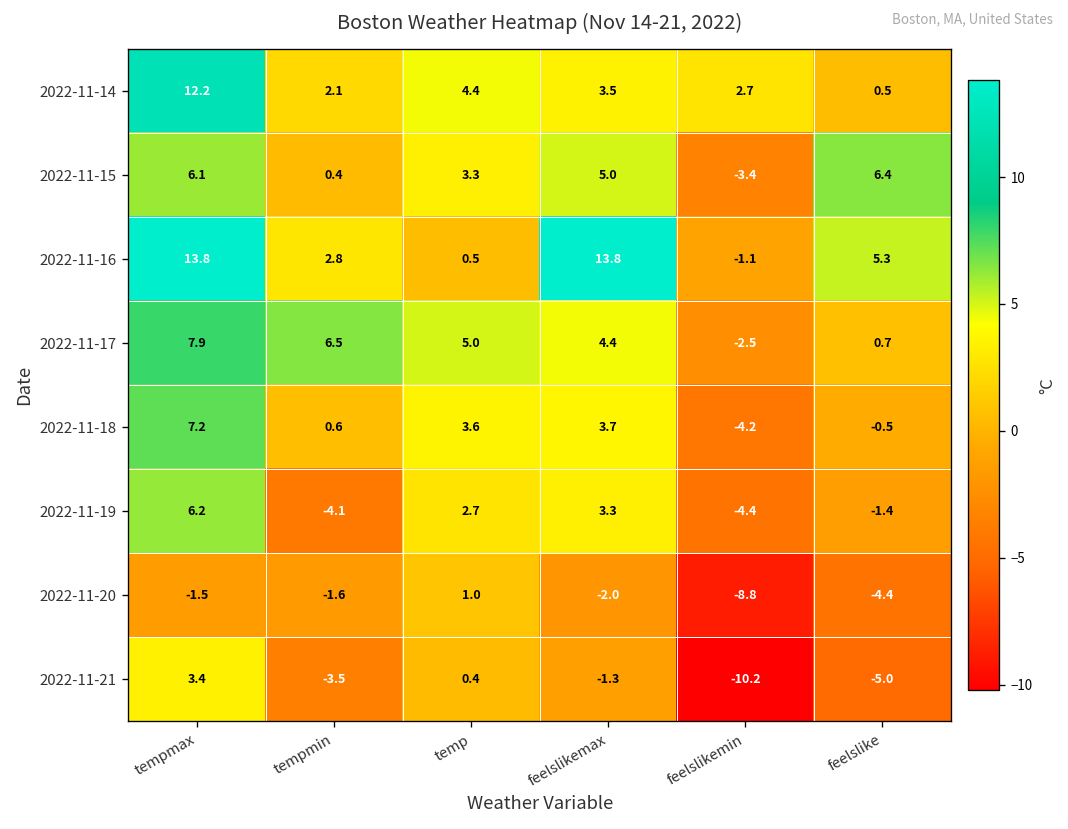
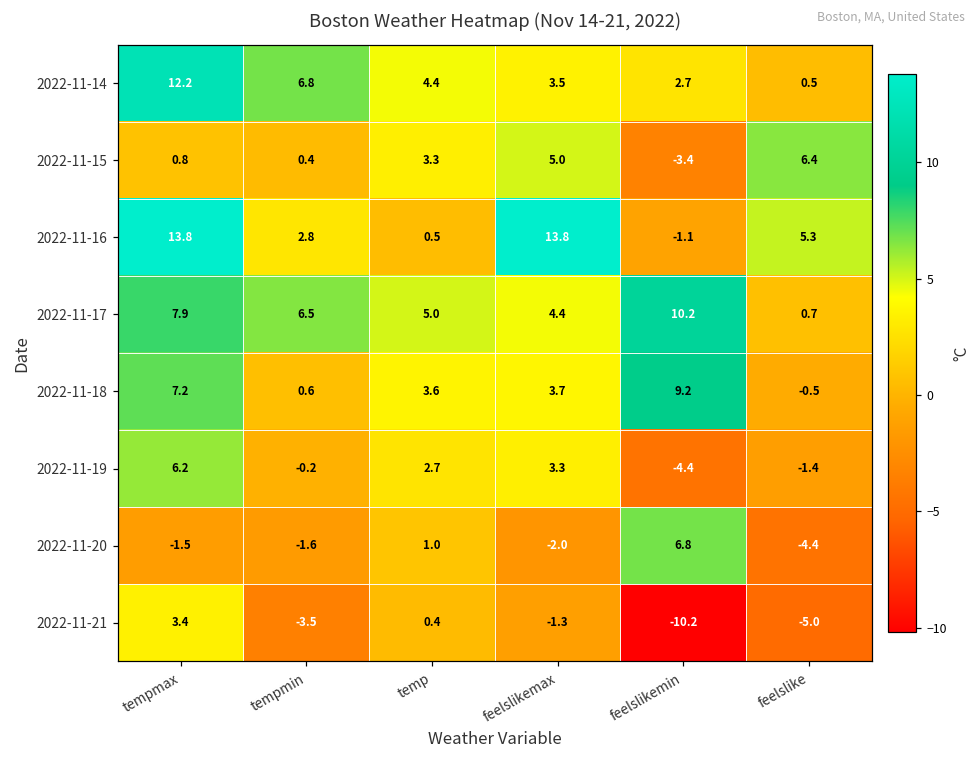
  {
    "2022-11-14": {
      "tempmax": 12.2,
-     "tempmin": 2.1,
+     "tempmin": 6.8,
      "temp": 4.4,
      "feelslikemax": 3.5,
      "feelslikemin": 2.7,
      "feelslike": 0.5
    },
    "2022-11-15": {
-     "tempmax": 6.1,
+     "tempmax": 0.8,
      "tempmin": 0.4,
      "temp": 3.3,
      "feelslikemax": 5.0,
      "feelslikemin": -3.4,
      "feelslike": 6.4
    },
    "2022-11-16": {
      "tempmax": 13.8,
      "tempmin": 2.8,
      "temp": 0.5,
      "feelslikemax": 13.8,
      "feelslikemin": -1.1,
      "feelslike": 5.3
    },
    "2022-11-17": {
      "tempmax": 7.9,
      "tempmin": 6.5,
      "temp": 5.0,
      "feelslikemax": 4.4,
-     "feelslikemin": -2.5,
+     "feelslikemin": 10.2,
      "feelslike": 0.7
    },
    "2022-11-18": {
      "tempmax": 7.2,
      "tempmin": 0.6,
      "temp": 3.6,
      "feelslikemax": 3.7,
-     "feelslikemin": -4.2,
+     "feelslikemin": 9.2,
      "feelslike": -0.5
    },
    "2022-11-19": {
      "tempmax": 6.2,
-     "tempmin": -4.1,
+     "tempmin": -0.2,
      "temp": 2.7,
      "feelslikemax": 3.3,
      "feelslikemin": -4.4,
      "feelslike": -1.4
    },
    "2022-11-20": {
      "tempmax": -1.5,
      "tempmin": -1.6,
      "temp": 1.0,
      "feelslikemax": -2.0,
-     "feelslikemin": -8.8,
+     "feelslikemin": 6.8,
      "feelslike": -4.4
    },
    "2022-11-21": {
      "tempmax": 3.4,
      "tempmin": -3.5,
      "temp": 0.4,
      "feelslikemax": -1.3,
      "feelslikemin": -10.2,
      "feelslike": -5.0
    }
  }
